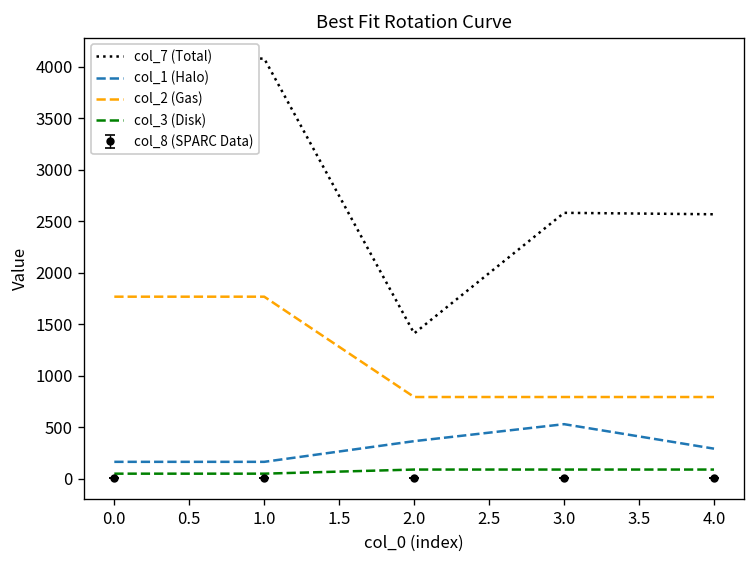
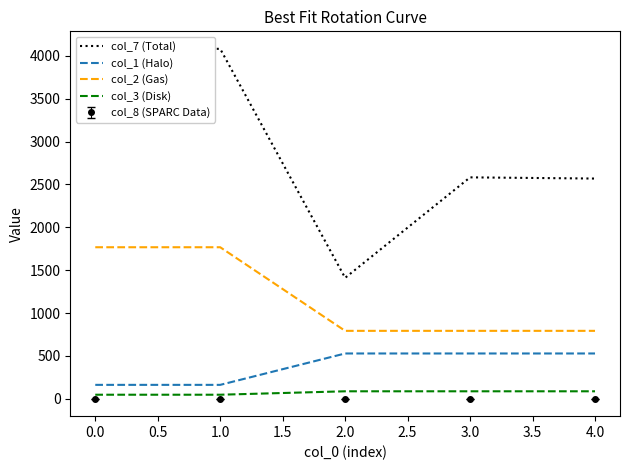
  {
    "col_1 (Halo)": {
      "0.0": 200,
      "1.0": 200,
-     "2.0": 400,
+     "2.0": 500,
      "3.0": 500,
-     "4.0": 300
+     "4.0": 500
    },
    "col_2 (Gas)": {
      "0.0": 1800,
      "1.0": 1800,
      "2.0": 800,
      "3.0": 800,
      "4.0": 800
    },
    "col_3 (Disk)": {
      "0.0": 0,
      "1.0": 0,
      "2.0": 100,
      "3.0": 100,
      "4.0": 100
    }
  }
